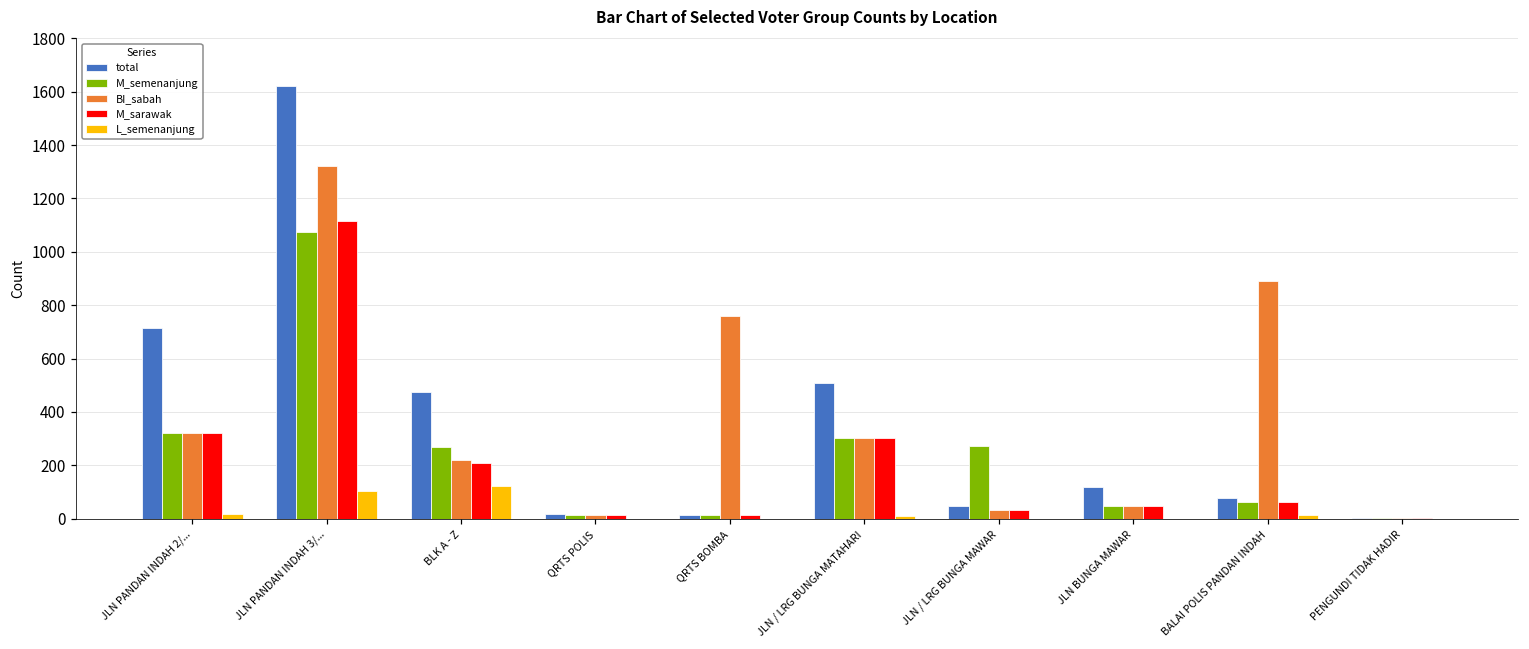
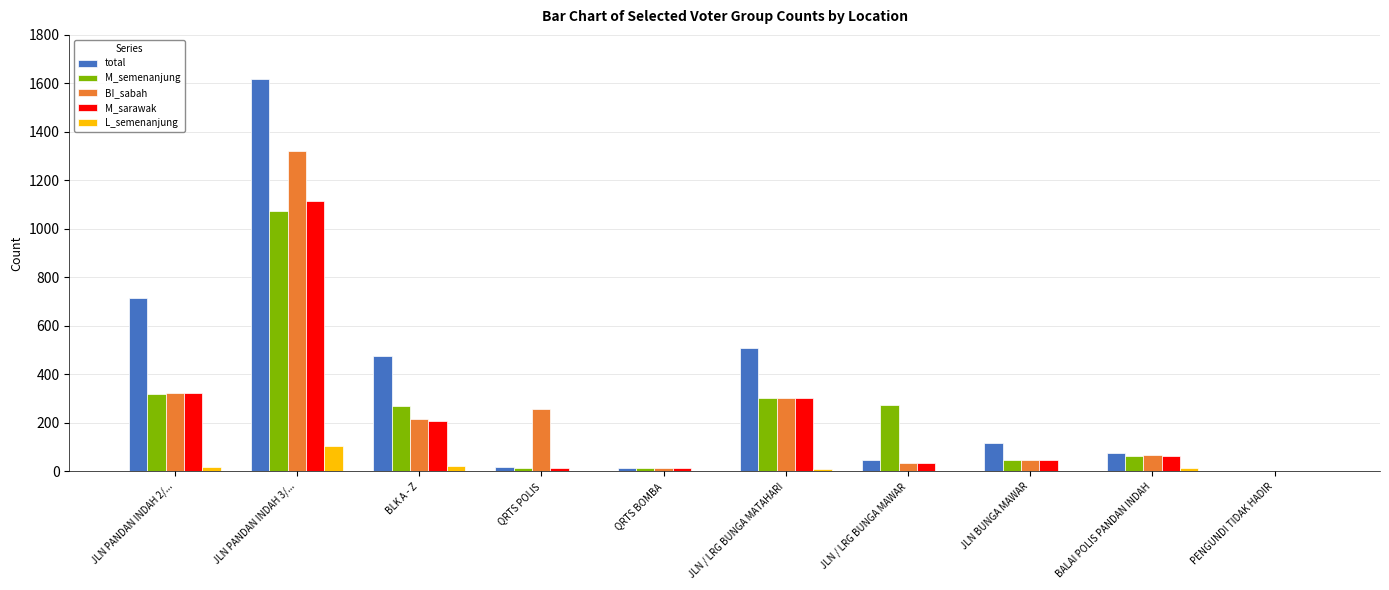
  {
    "total": {
      "JLN PANDAN INDAH 2/...": 720,
      "JLN PANDAN INDAH 3/...": 1620,
      "BLK A - Z": 480,
      "QRTS POLIS": 20,
      "QRTS BOMBA": 20,
      "JLN / LRG BUNGA MATAHARI": 510,
      "JLN / LRG BUNGA MAWAR": 50,
      "JLN BUNGA MAWAR": 120,
      "BALAI POLIS PANDAN INDAH": 80
    },
    "M_semenanjung": {
      "JLN PANDAN INDAH 2/...": 320,
      "JLN PANDAN INDAH 3/...": 1070,
      "BLK A - Z": 270,
      "QRTS POLIS": 20,
      "QRTS BOMBA": 20,
      "JLN / LRG BUNGA MATAHARI": 300,
      "JLN / LRG BUNGA MAWAR": 270,
      "JLN BUNGA MAWAR": 50,
      "BALAI POLIS PANDAN INDAH": 60
    },
    "BI_sabah": {
      "JLN PANDAN INDAH 2/...": 320,
      "JLN PANDAN INDAH 3/...": 1320,
      "BLK A - Z": 220,
-     "QRTS POLIS": 20,
-     "QRTS BOMBA": 760,
+     "QRTS POLIS": 260,
+     "QRTS BOMBA": 20,
      "JLN / LRG BUNGA MATAHARI": 300,
      "JLN / LRG BUNGA MAWAR": 30,
      "JLN BUNGA MAWAR": 50,
-     "BALAI POLIS PANDAN INDAH": 890
+     "BALAI POLIS PANDAN INDAH": 70
    },
    "M_sarawak": {
      "JLN PANDAN INDAH 2/...": 320,
      "JLN PANDAN INDAH 3/...": 1110,
      "BLK A - Z": 210,
      "QRTS POLIS": 20,
      "QRTS BOMBA": 20,
      "JLN / LRG BUNGA MATAHARI": 300,
      "JLN / LRG BUNGA MAWAR": 30,
      "JLN BUNGA MAWAR": 50,
      "BALAI POLIS PANDAN INDAH": 60
    },
    "L_semenanjung": {
      "JLN PANDAN INDAH 2/...": 20,
      "JLN PANDAN INDAH 3/...": 110,
-     "BLK A - Z": 120,
+     "BLK A - Z": 20,
      "QRTS POLIS": 0,
      "QRTS BOMBA": 0,
      "JLN / LRG BUNGA MAWAR": 0,
      "JLN BUNGA MAWAR": 0,
      "BALAI POLIS PANDAN INDAH": 10,
      "PENGUNDI TIDAK HADIR": 0
    }
  }
